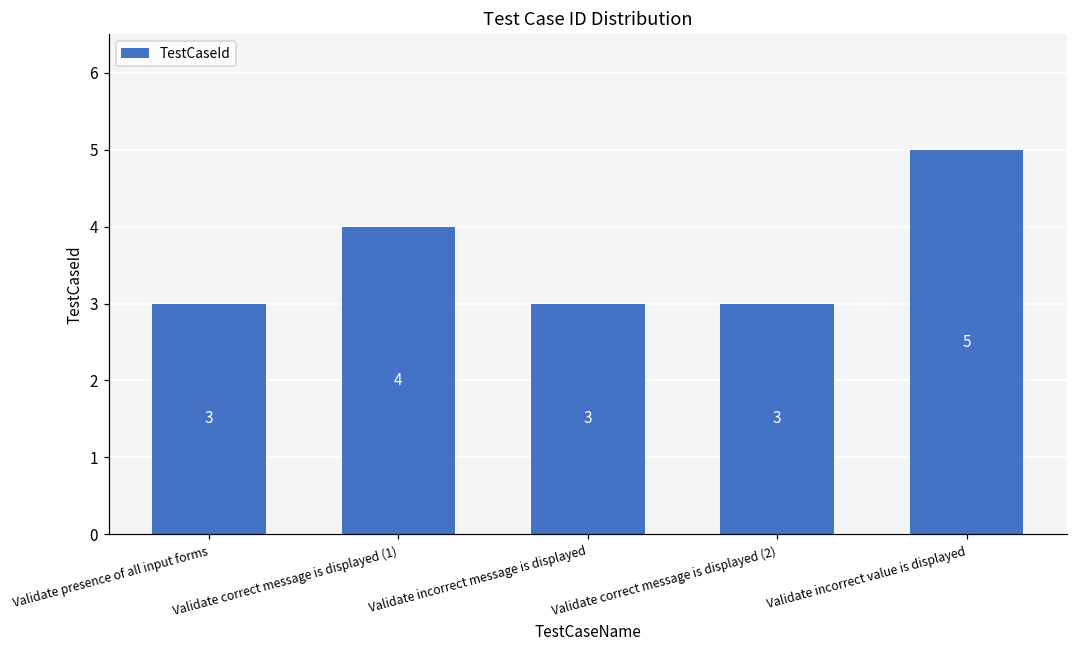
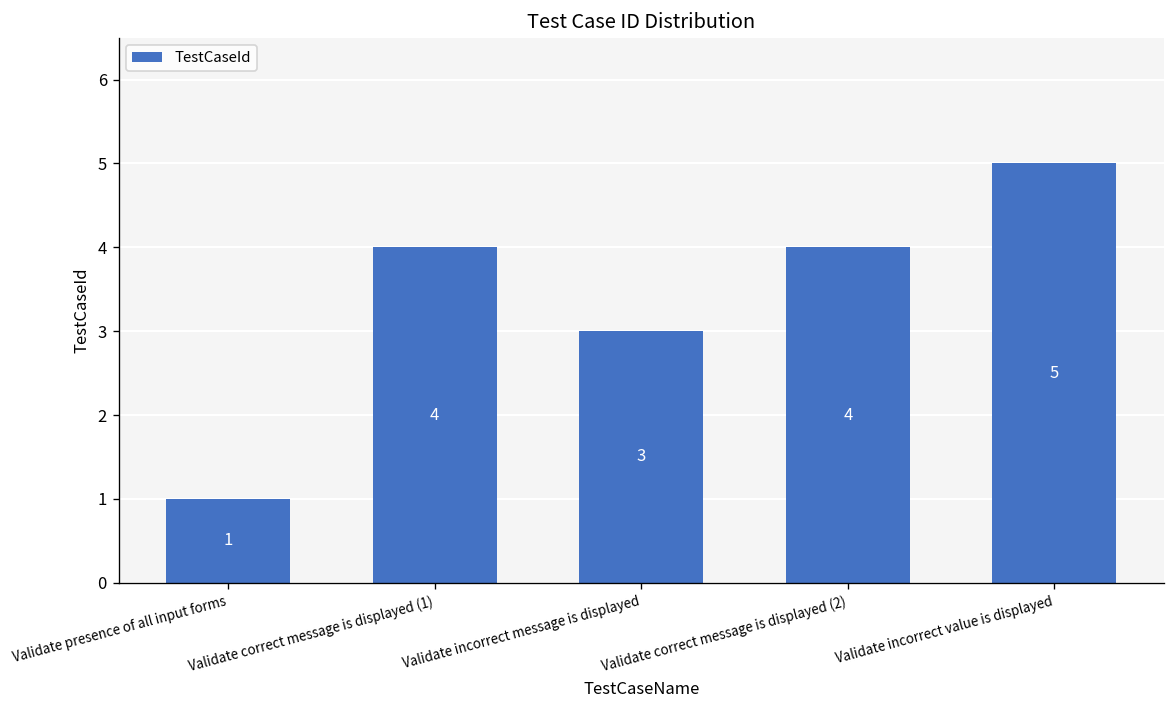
  {
-   "Validate presence of all input forms": 3,
+   "Validate presence of all input forms": 1,
    "Validate correct message is displayed (1)": 4,
    "Validate incorrect message is displayed": 3,
-   "Validate correct message is displayed (2)": 3,
+   "Validate correct message is displayed (2)": 4,
    "Validate incorrect value is displayed": 5
  }
